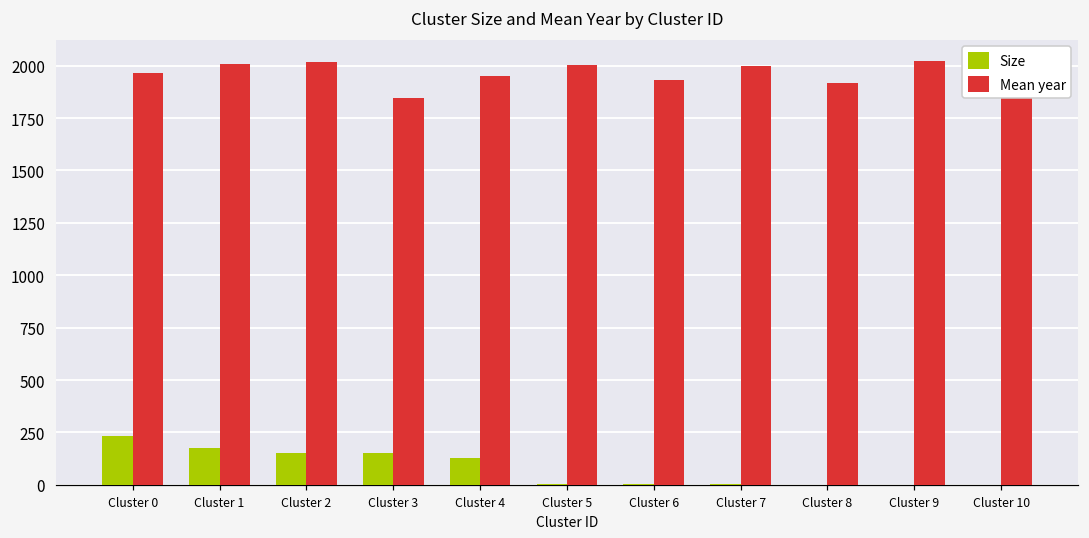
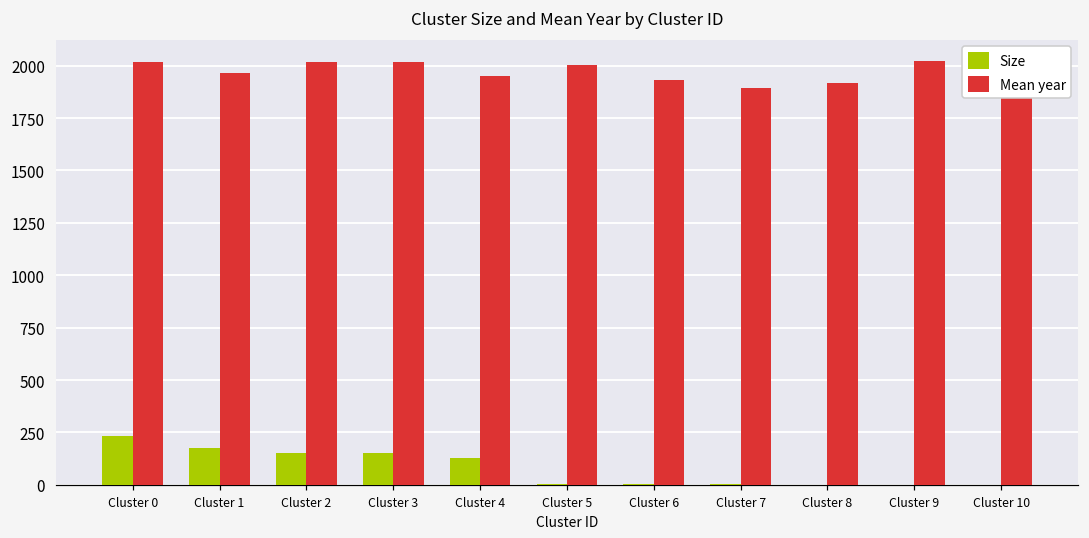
  {
    "Size": {
      "Cluster 0": 230,
      "Cluster 1": 180,
      "Cluster 2": 150,
      "Cluster 3": 150,
      "Cluster 4": 130
    },
    "Mean year": {
-     "Cluster 0": 1970,
-     "Cluster 1": 2010,
+     "Cluster 0": 2020,
+     "Cluster 1": 1960,
      "Cluster 2": 2020,
-     "Cluster 3": 1850,
+     "Cluster 3": 2020,
      "Cluster 4": 1950,
      "Cluster 5": 2000,
      "Cluster 6": 1930,
-     "Cluster 7": 2000,
+     "Cluster 7": 1900,
      "Cluster 8": 1920,
      "Cluster 9": 2020
    }
  }
